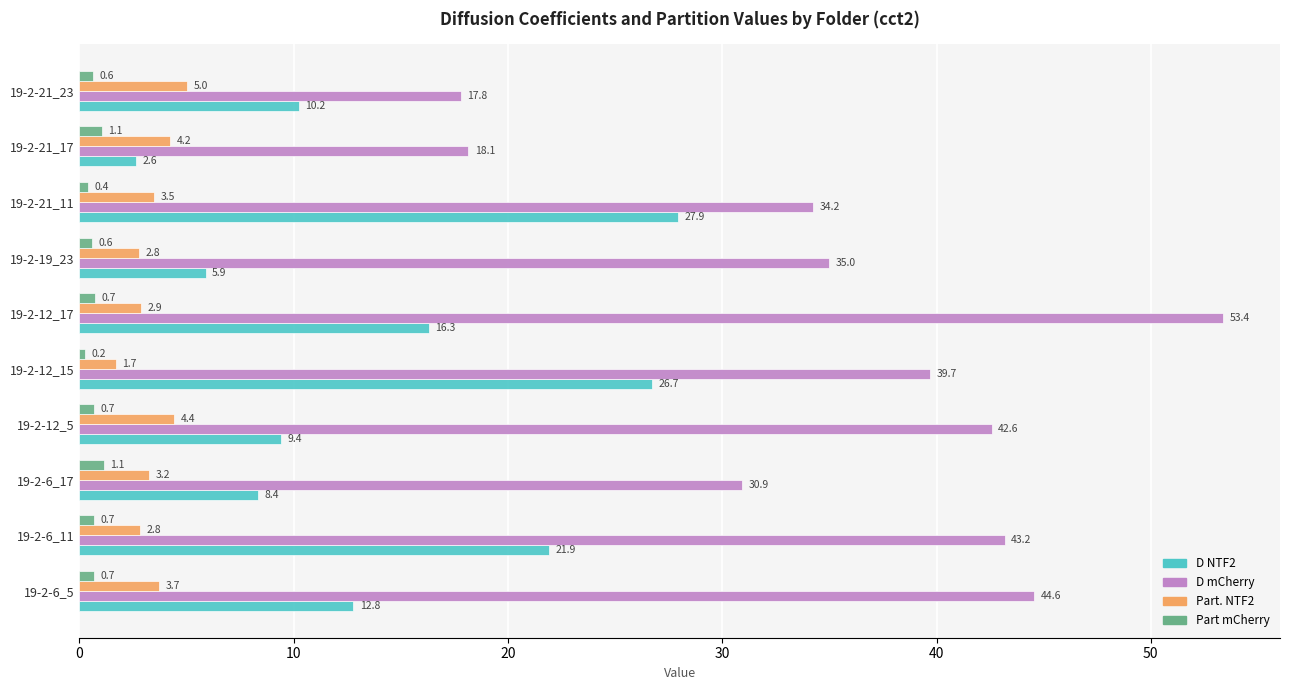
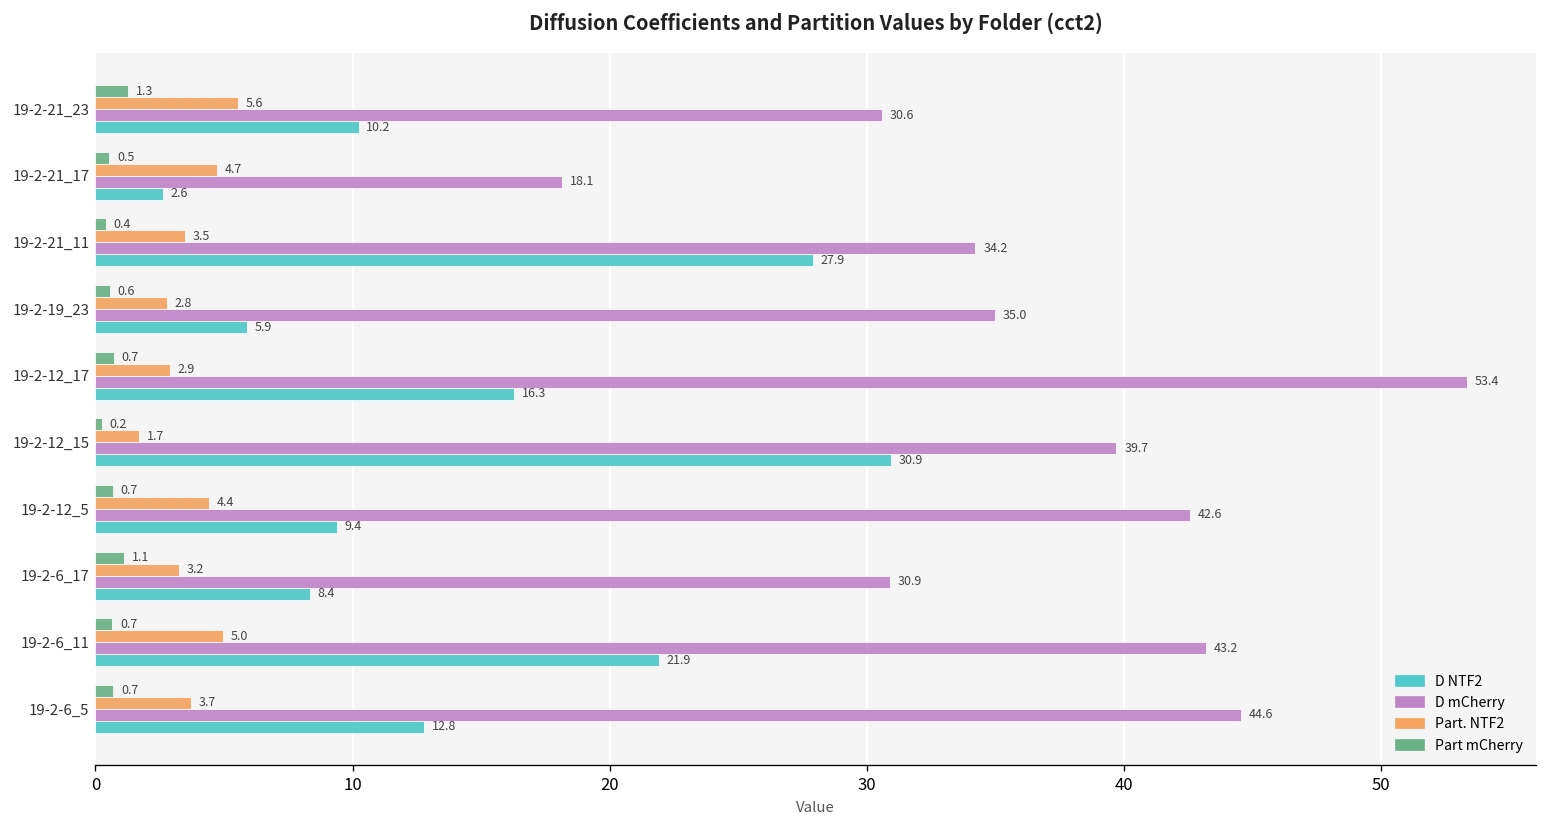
  {
    "D NTF2": {
      "19-2-21_23": 10.2,
      "19-2-21_17": 2.6,
      "19-2-21_11": 27.9,
      "19-2-19_23": 5.9,
      "19-2-12_17": 16.3,
-     "19-2-12_15": 26.7,
+     "19-2-12_15": 30.9,
      "19-2-12_5": 9.4,
      "19-2-6_17": 8.4,
      "19-2-6_11": 21.9,
      "19-2-6_5": 12.8
    },
    "D mCherry": {
-     "19-2-21_23": 17.8,
+     "19-2-21_23": 30.6,
      "19-2-21_17": 18.1,
      "19-2-21_11": 34.2,
      "19-2-19_23": 35.0,
      "19-2-12_17": 53.4,
      "19-2-12_15": 39.7,
      "19-2-12_5": 42.6,
      "19-2-6_17": 30.9,
      "19-2-6_11": 43.2,
      "19-2-6_5": 44.6
    },
    "Part. NTF2": {
-     "19-2-21_23": 5.0,
-     "19-2-21_17": 4.2,
+     "19-2-21_23": 5.6,
+     "19-2-21_17": 4.7,
      "19-2-21_11": 3.5,
      "19-2-19_23": 2.8,
      "19-2-12_17": 2.9,
      "19-2-12_15": 1.7,
      "19-2-12_5": 4.4,
      "19-2-6_17": 3.2,
-     "19-2-6_11": 2.8,
+     "19-2-6_11": 5.0,
      "19-2-6_5": 3.7
    },
    "Part mCherry": {
-     "19-2-21_23": 0.6,
-     "19-2-21_17": 1.1,
+     "19-2-21_23": 1.3,
+     "19-2-21_17": 0.5,
      "19-2-21_11": 0.4,
      "19-2-19_23": 0.6,
      "19-2-12_17": 0.7,
      "19-2-12_15": 0.2,
      "19-2-12_5": 0.7,
      "19-2-6_17": 1.1,
      "19-2-6_11": 0.7,
      "19-2-6_5": 0.7
    }
  }
